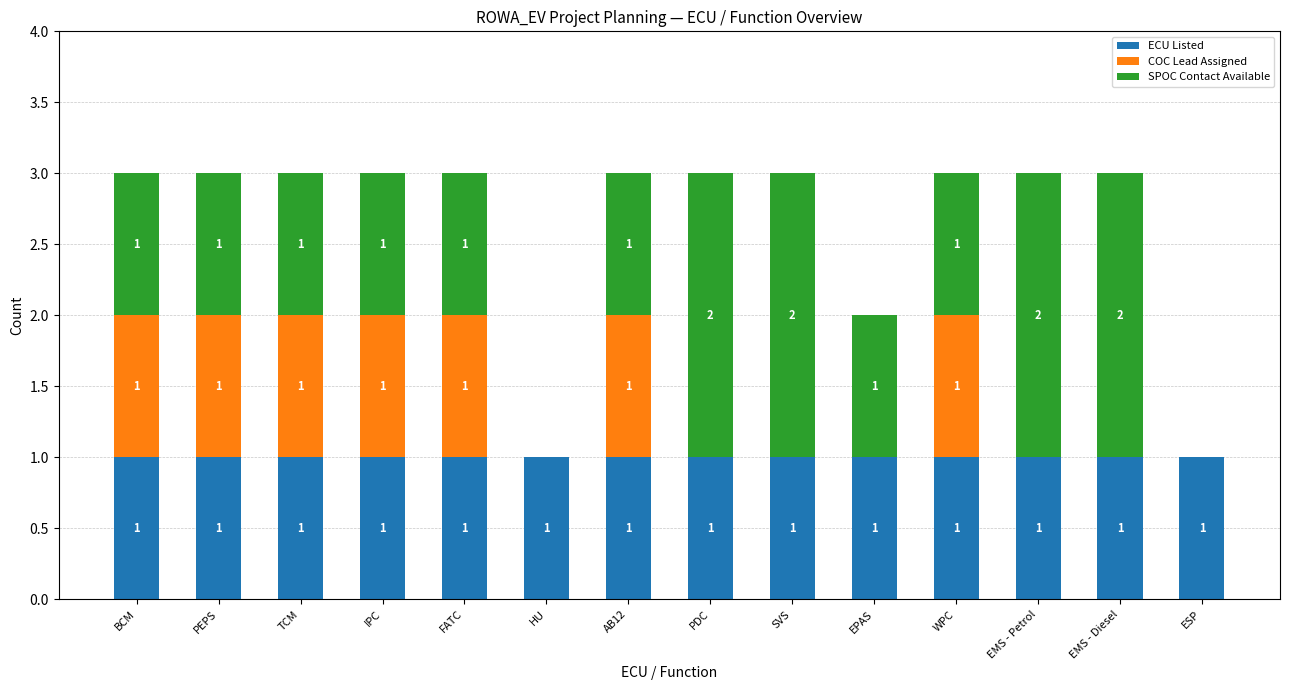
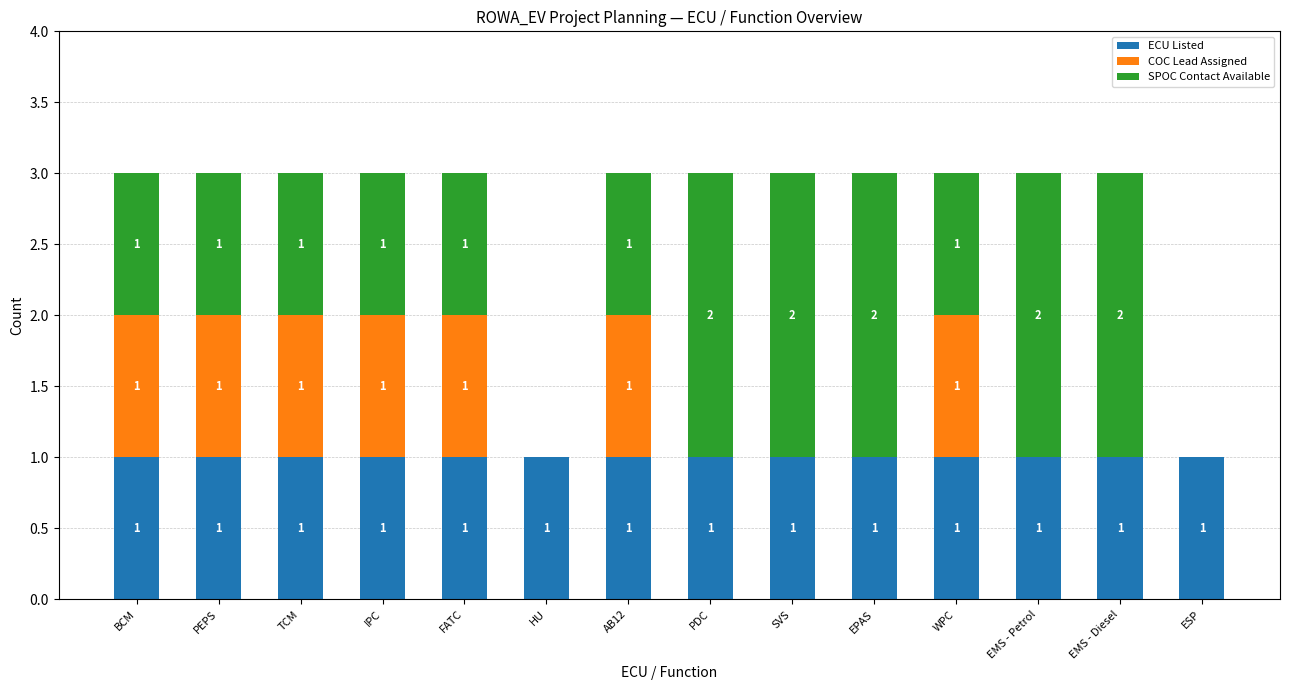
  {
    "ECU Listed": {
      "BCM": 1,
      "PEPS": 1,
      "TCM": 1,
      "IPC": 1,
      "FATC": 1,
      "HU": 1,
      "AB12": 1,
      "PDC": 1,
      "SVS": 1,
      "EPAS": 1,
      "WPC": 1,
      "EMS - Petrol": 1,
      "EMS - Diesel": 1,
      "ESP": 1
    },
    "COC Lead Assigned": {
      "BCM": 1,
      "PEPS": 1,
      "TCM": 1,
      "IPC": 1,
      "FATC": 1,
      "AB12": 1,
      "WPC": 1
    },
    "SPOC Contact Available": {
      "BCM": 1,
      "PEPS": 1,
      "TCM": 1,
      "IPC": 1,
      "FATC": 1,
      "AB12": 1,
      "PDC": 2,
      "SVS": 2,
-     "EPAS": 1,
+     "EPAS": 2,
      "WPC": 1,
      "EMS - Petrol": 2,
      "EMS - Diesel": 2
    }
  }
